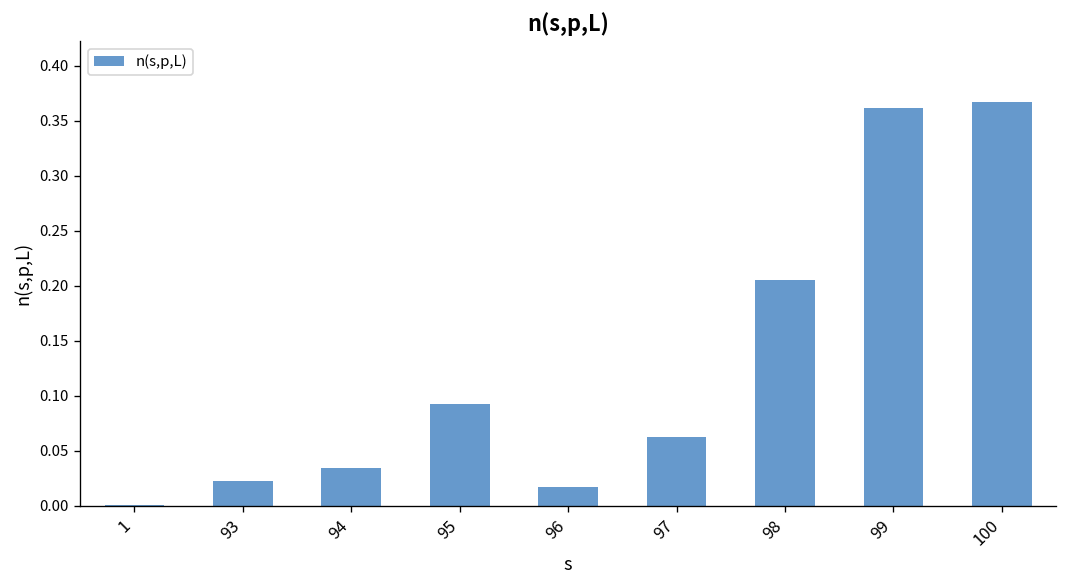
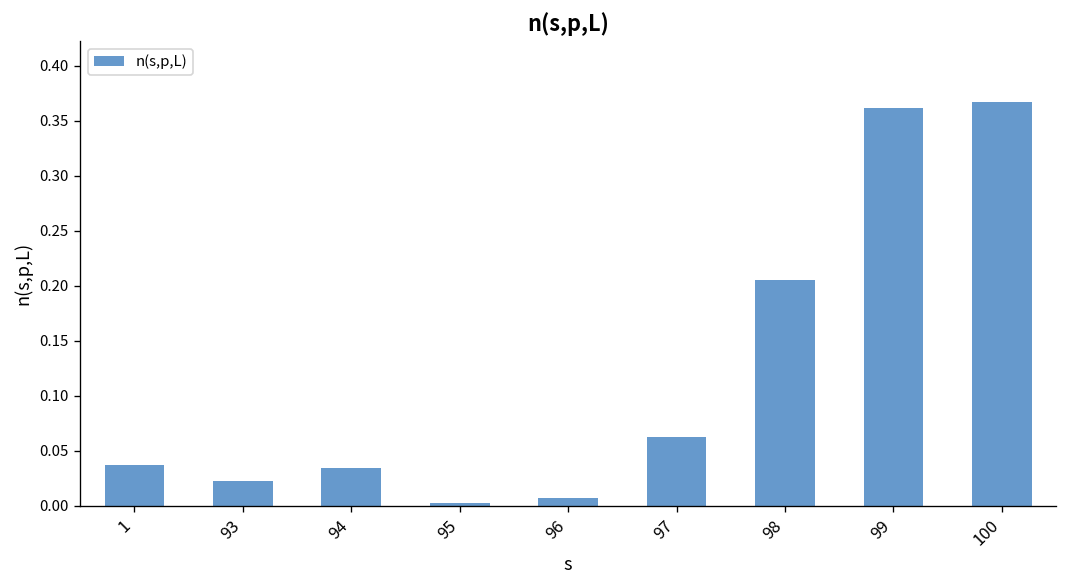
  {
-   "1": 0.00,
+   "1": 0.04,
    "93": 0.02,
    "94": 0.03,
-   "95": 0.09,
-   "96": 0.02,
+   "95": 0.00,
+   "96": 0.01,
    "97": 0.06,
    "98": 0.21,
    "99": 0.36,
    "100": 0.37
  }
